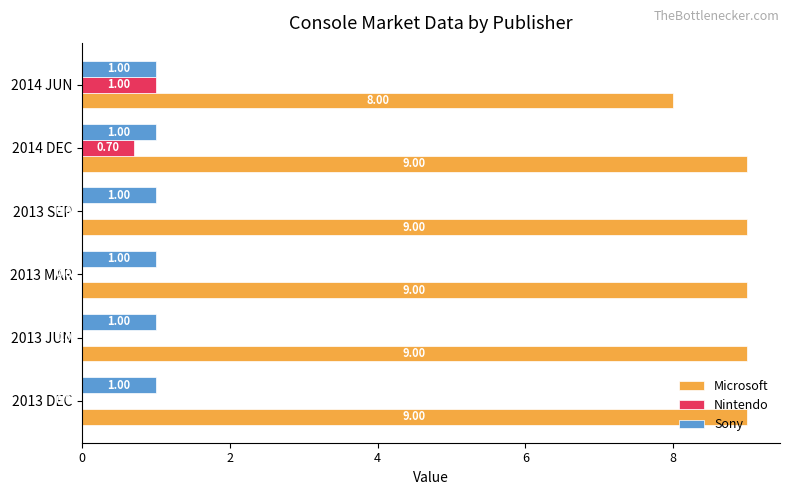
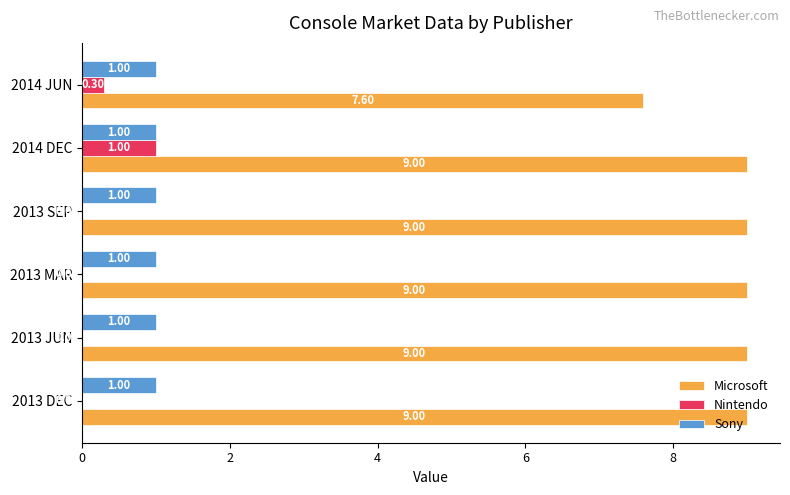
  {
    "Microsoft": {
-     "2014 JUN": 8.00,
+     "2014 JUN": 7.60,
      "2014 DEC": 9.00,
      "2013 SEP": 9.00,
      "2013 MAR": 9.00,
      "2013 JUN": 9.00,
      "2013 DEC": 9.00
    },
    "Nintendo": {
-     "2014 JUN": 1.00,
-     "2014 DEC": 0.70
+     "2014 JUN": 0.30,
+     "2014 DEC": 1.00
    },
    "Sony": {
      "2014 JUN": 1.00,
      "2014 DEC": 1.00,
      "2013 SEP": 1.00,
      "2013 MAR": 1.00,
      "2013 JUN": 1.00,
      "2013 DEC": 1.00
    }
  }
